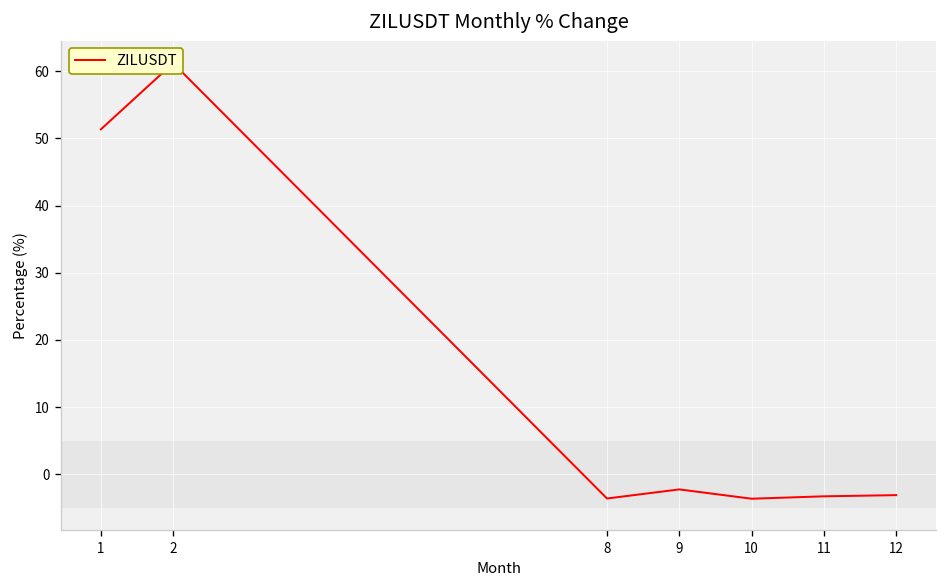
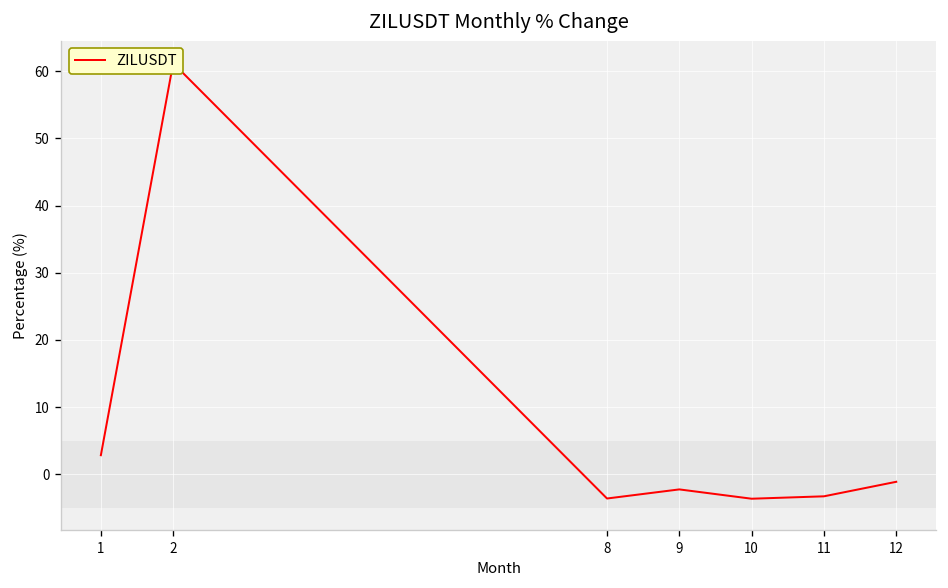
  {
-   "1": 51,
+   "1": 3,
    "8": -4,
    "9": -2,
    "10": -4,
    "11": -3,
-   "12": -3
+   "12": -1
  }
